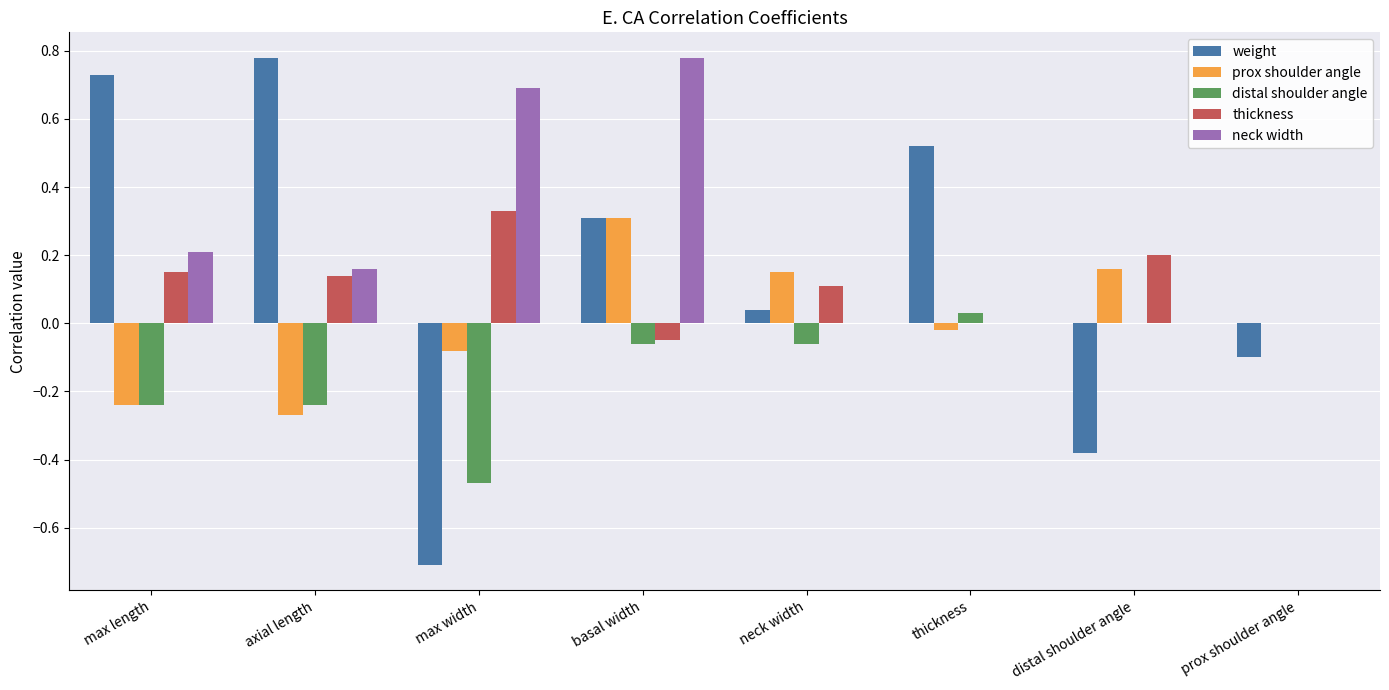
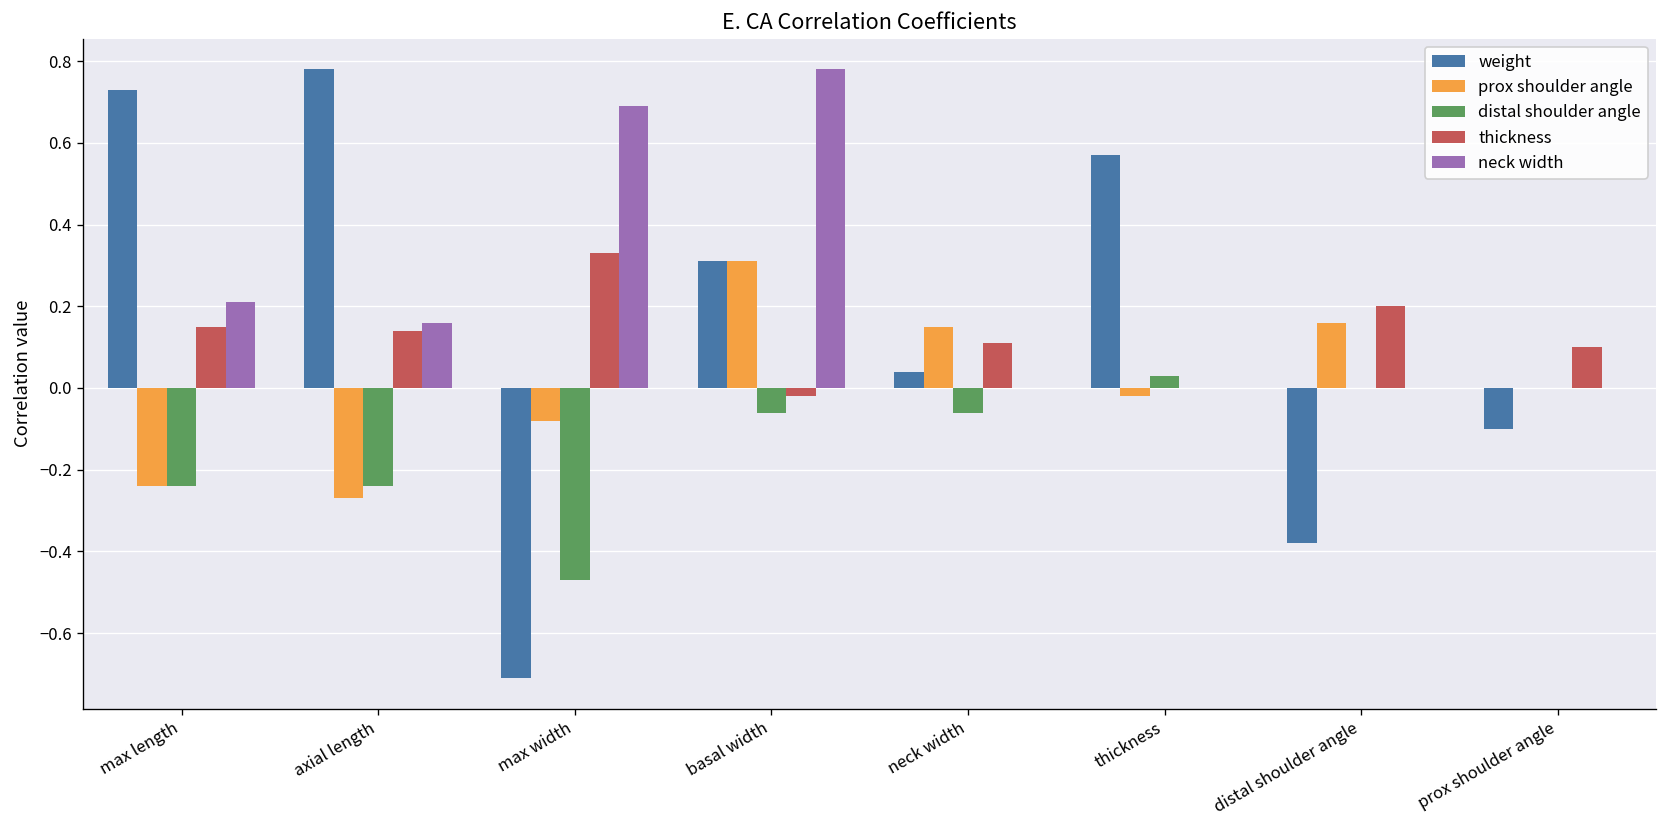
  {
    "weight": {
      "max length": 0.73,
      "axial length": 0.78,
      "max width": -0.71,
      "basal width": 0.31,
      "neck width": 0.04,
-     "thickness": 0.52,
+     "thickness": 0.57,
      "distal shoulder angle": -0.38,
      "prox shoulder angle": -0.10
    },
    "prox shoulder angle": {
      "max length": -0.24,
      "axial length": -0.27,
      "max width": -0.08,
      "basal width": 0.31,
      "neck width": 0.15,
      "thickness": -0.02,
      "distal shoulder angle": 0.16,
      "prox shoulder angle": 0.00
    },
    "distal shoulder angle": {
      "max length": -0.24,
      "axial length": -0.24,
      "max width": -0.47,
      "basal width": -0.06,
      "neck width": -0.06,
      "thickness": 0.03,
      "distal shoulder angle": 0.00,
      "prox shoulder angle": 0.00
    },
    "thickness": {
      "max length": 0.15,
      "axial length": 0.14,
      "max width": 0.33,
-     "basal width": -0.05,
+     "basal width": -0.02,
      "neck width": 0.11,
      "thickness": 0.00,
      "distal shoulder angle": 0.20,
-     "prox shoulder angle": 0.0
+     "prox shoulder angle": 0.1
    },
    "neck width": {
      "max length": 0.21,
      "axial length": 0.16,
      "max width": 0.69,
      "basal width": 0.78,
      "neck width": 0.00,
      "thickness": 0.00,
      "distal shoulder angle": 0.00,
      "prox shoulder angle": 0.00
    }
  }
